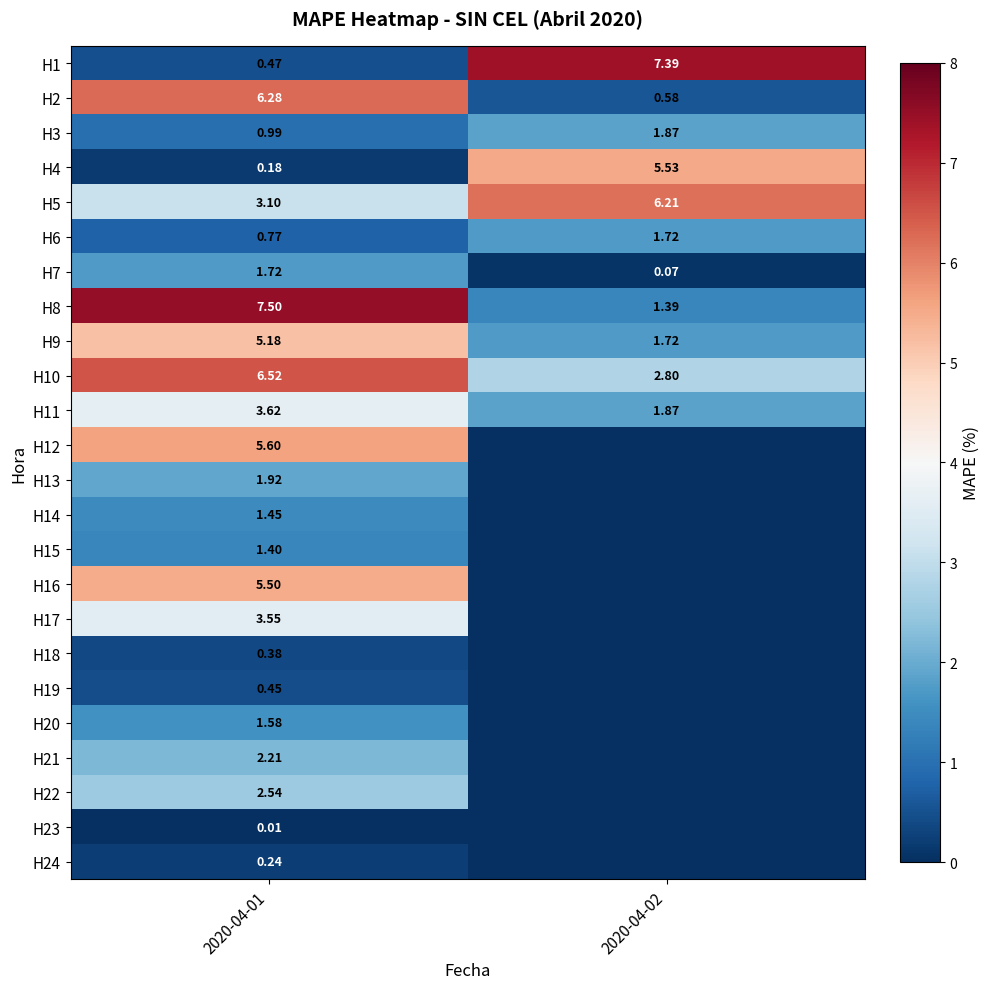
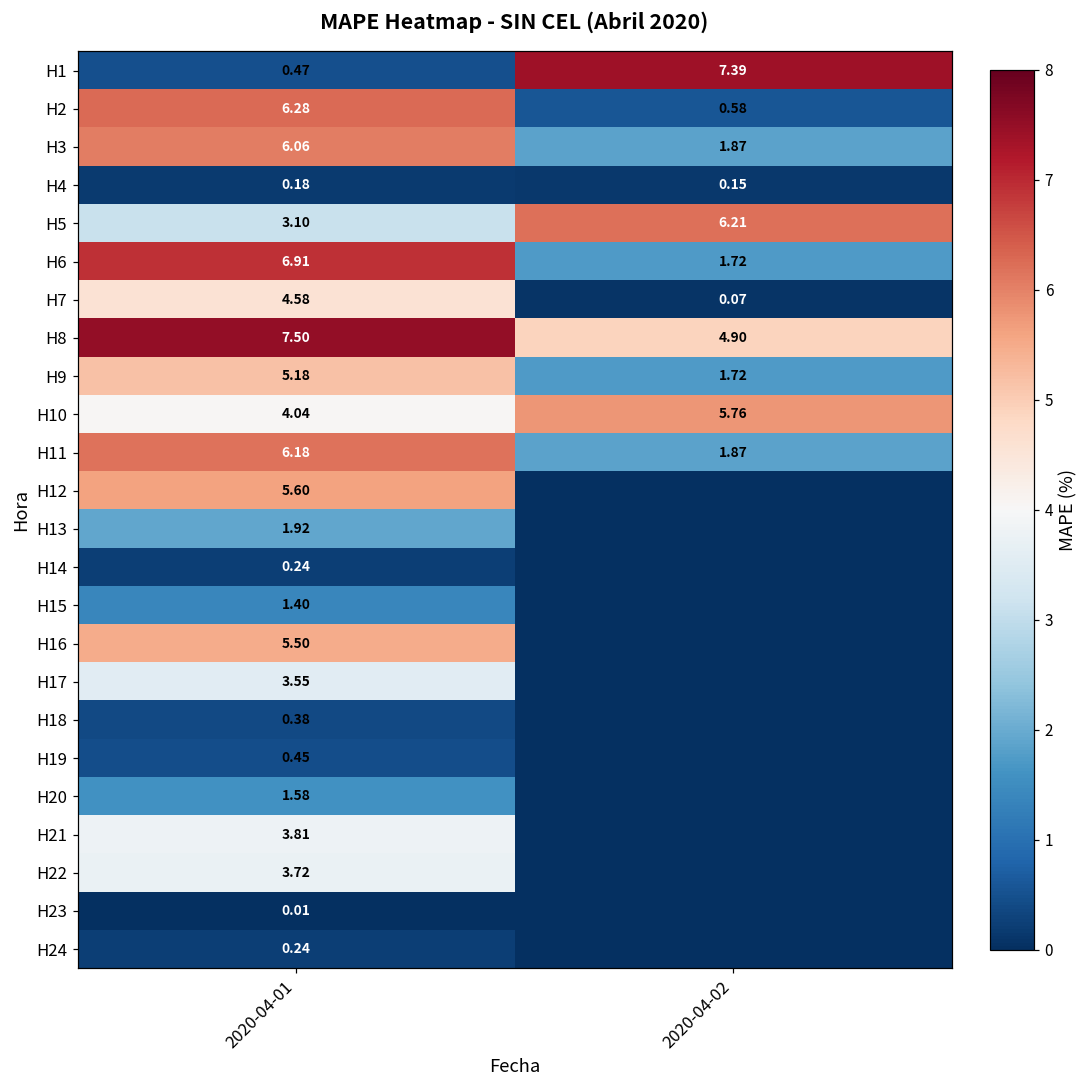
  {
    "H1": {
      "2020-04-01": 0.47,
      "2020-04-02": 7.39
    },
    "H2": {
      "2020-04-01": 6.28,
      "2020-04-02": 0.58
    },
    "H3": {
-     "2020-04-01": 0.99,
+     "2020-04-01": 6.06,
      "2020-04-02": 1.87
    },
    "H4": {
      "2020-04-01": 0.18,
-     "2020-04-02": 5.53
+     "2020-04-02": 0.15
    },
    "H5": {
      "2020-04-01": 3.10,
      "2020-04-02": 6.21
    },
    "H6": {
-     "2020-04-01": 0.77,
+     "2020-04-01": 6.91,
      "2020-04-02": 1.72
    },
    "H7": {
-     "2020-04-01": 1.72,
+     "2020-04-01": 4.58,
      "2020-04-02": 0.07
    },
    "H8": {
      "2020-04-01": 7.50,
-     "2020-04-02": 1.39
+     "2020-04-02": 4.90
    },
    "H9": {
      "2020-04-01": 5.18,
      "2020-04-02": 1.72
    },
    "H10": {
-     "2020-04-01": 6.52,
-     "2020-04-02": 2.80
+     "2020-04-01": 4.04,
+     "2020-04-02": 5.76
    },
    "H11": {
-     "2020-04-01": 3.62,
+     "2020-04-01": 6.18,
      "2020-04-02": 1.87
    },
    "H12": {
      "2020-04-01": 5.60
    },
    "H13": {
      "2020-04-01": 1.92
    },
    "H14": {
-     "2020-04-01": 1.45
+     "2020-04-01": 0.24
    },
    "H15": {
      "2020-04-01": 1.40
    },
    "H16": {
      "2020-04-01": 5.50
    },
    "H17": {
      "2020-04-01": 3.55
    },
    "H18": {
      "2020-04-01": 0.38
    },
    "H19": {
      "2020-04-01": 0.45
    },
    "H20": {
      "2020-04-01": 1.58
    },
    "H21": {
-     "2020-04-01": 2.21
+     "2020-04-01": 3.81
    },
    "H22": {
-     "2020-04-01": 2.54
+     "2020-04-01": 3.72
    },
    "H23": {
      "2020-04-01": 0.01
    },
    "H24": {
      "2020-04-01": 0.24
    }
  }
